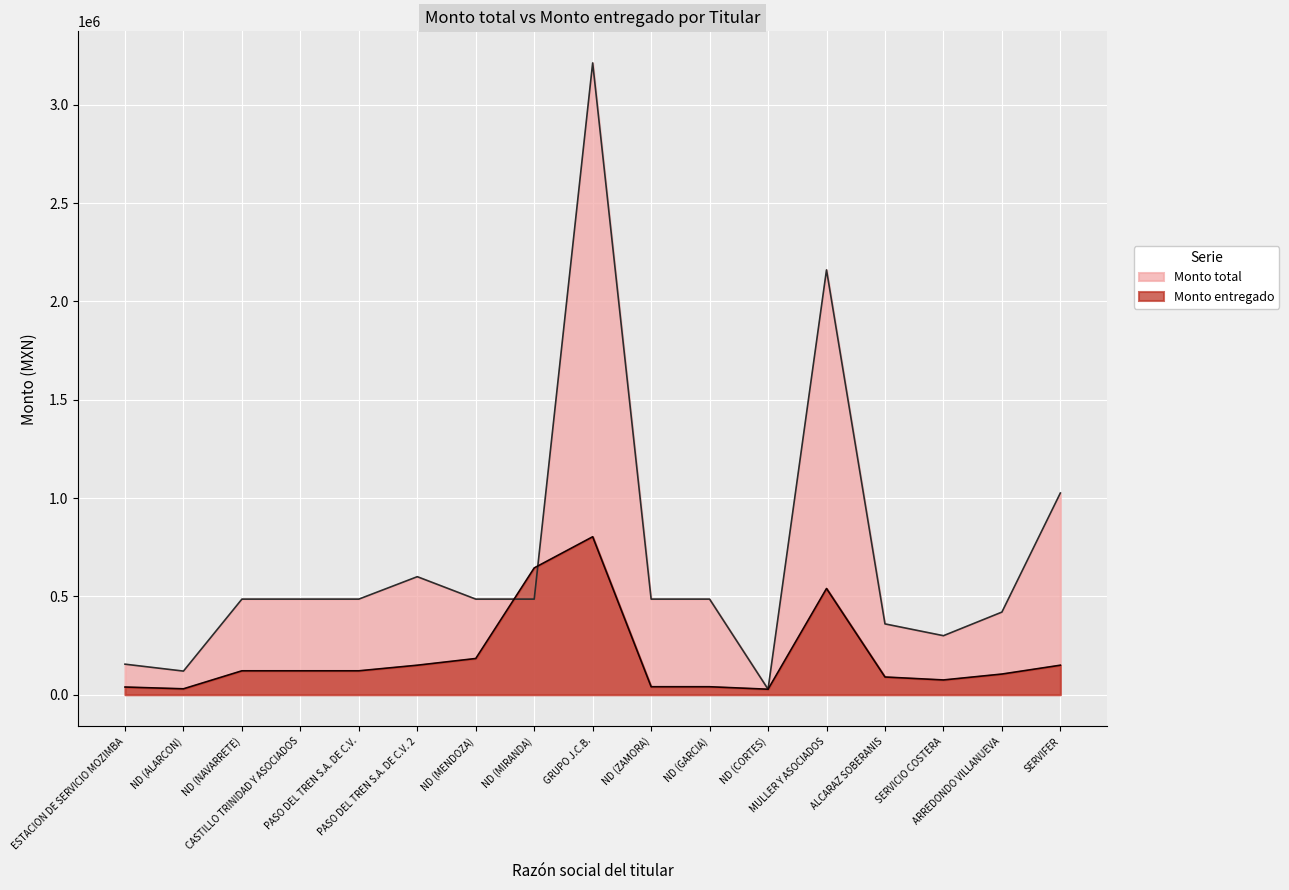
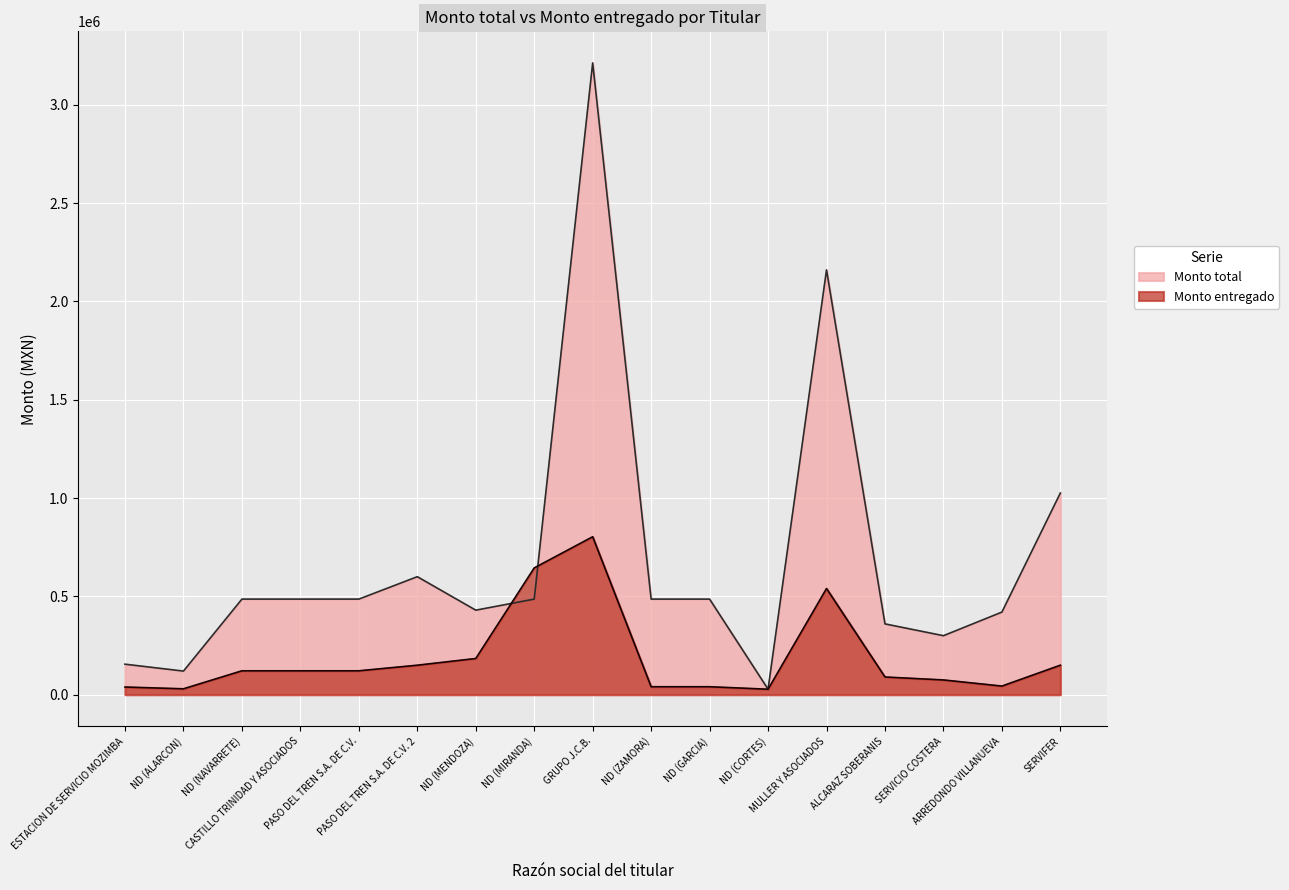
  {
    "Monto total": {
      "ESTACION DE SERVICIO MOZIMBA": 160000,
      "ND (ALARCON)": 120000,
      "ND (NAVARRETE)": 490000,
      "CASTILLO TRINIDAD Y ASOCIADOS": 490000,
      "PASO DEL TREN S.A. DE C.V.": 490000,
      "PASO DEL TREN S.A. DE C.V. 2": 600000,
-     "ND (MENDOZA)": 490000,
+     "ND (MENDOZA)": 430000,
      "ND (MIRANDA)": 490000,
      "GRUPO J.C.B.": 3210000,
      "ND (ZAMORA)": 490000,
      "ND (GARCIA)": 490000,
      "MULLER Y ASOCIADOS": 2160000,
      "ALCARAZ SOBERANIS": 360000,
      "SERVICIO COSTERA": 300000,
      "ARREDONDO VILLANUEVA": 420000,
      "SERVIFER": 1030000
    },
    "Monto entregado": {
      "ESTACION DE SERVICIO MOZIMBA": 40000,
      "ND (ALARCON)": 30000,
      "ND (NAVARRETE)": 120000,
      "CASTILLO TRINIDAD Y ASOCIADOS": 120000,
      "PASO DEL TREN S.A. DE C.V.": 120000,
      "PASO DEL TREN S.A. DE C.V. 2": 150000,
      "ND (MENDOZA)": 180000,
      "ND (MIRANDA)": 640000,
      "GRUPO J.C.B.": 800000,
      "ND (ZAMORA)": 40000,
      "ND (GARCIA)": 40000,
      "MULLER Y ASOCIADOS": 540000,
      "ALCARAZ SOBERANIS": 90000,
      "SERVICIO COSTERA": 80000,
-     "ARREDONDO VILLANUEVA": 110000,
+     "ARREDONDO VILLANUEVA": 40000,
      "SERVIFER": 150000
    }
  }
